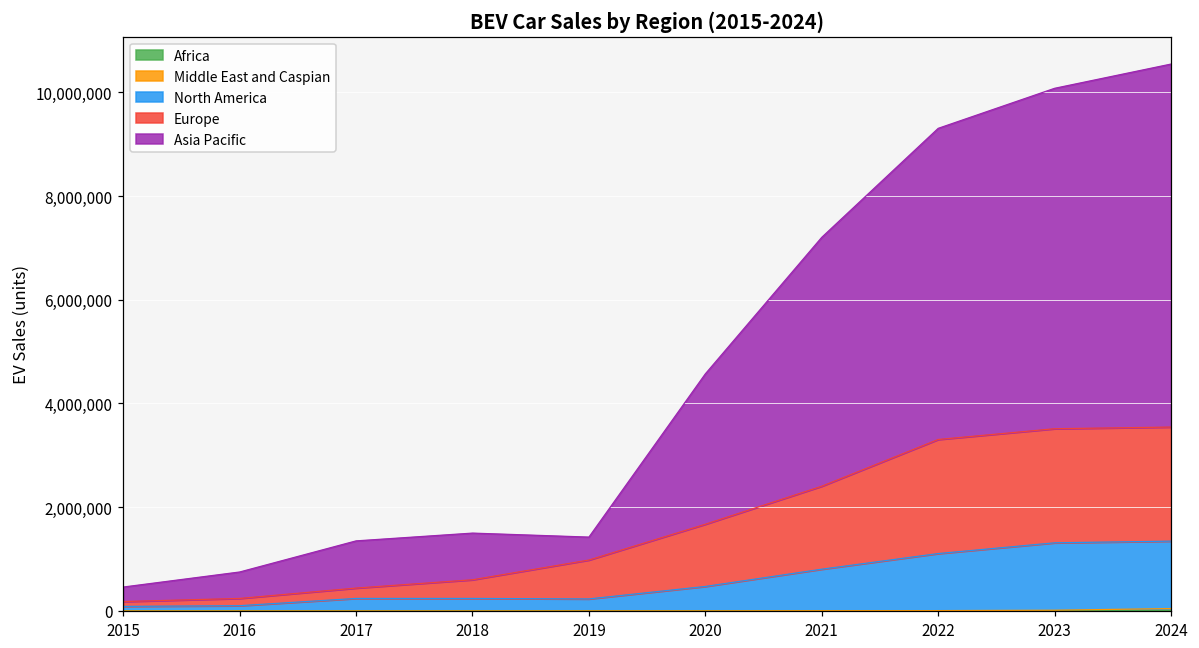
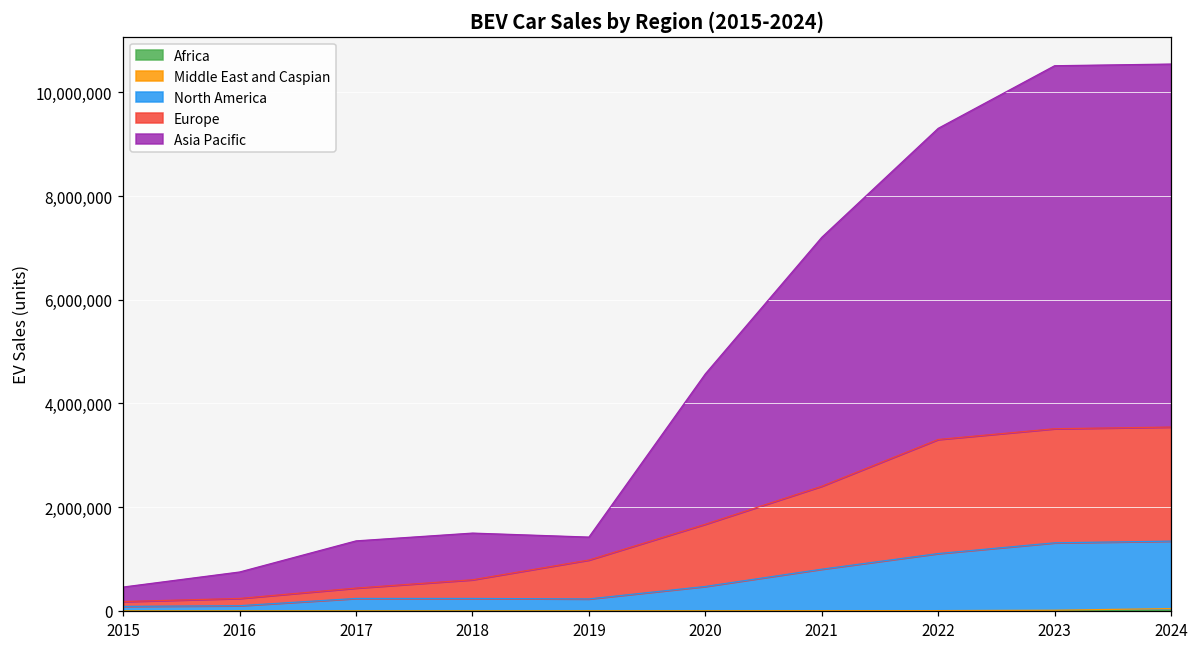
  {
    "North America": {
      "2015": "100,000",
      "2016": "100,000",
      "2017": "200,000",
      "2018": "200,000",
      "2019": "200,000",
      "2020": "500,000",
      "2021": "800,000",
      "2022": "1,100,000",
      "2023": "1,300,000",
      "2024": "1,300,000"
    },
    "Europe": {
      "2015": "100,000",
      "2016": "100,000",
      "2017": "200,000",
      "2018": "400,000",
      "2019": "800,000",
      "2020": "1,200,000",
      "2021": "1,600,000",
      "2022": "2,200,000",
      "2023": "2,200,000",
      "2024": "2,200,000"
    },
    "Asia Pacific": {
      "2015": "300,000",
      "2016": "500,000",
      "2017": "900,000",
      "2018": "900,000",
      "2019": "400,000",
      "2020": "2,900,000",
      "2021": "4,800,000",
      "2022": "6,000,000",
-     "2023": "6,600,000",
+     "2023": "7,000,000",
      "2024": "7,000,000"
    }
  }
